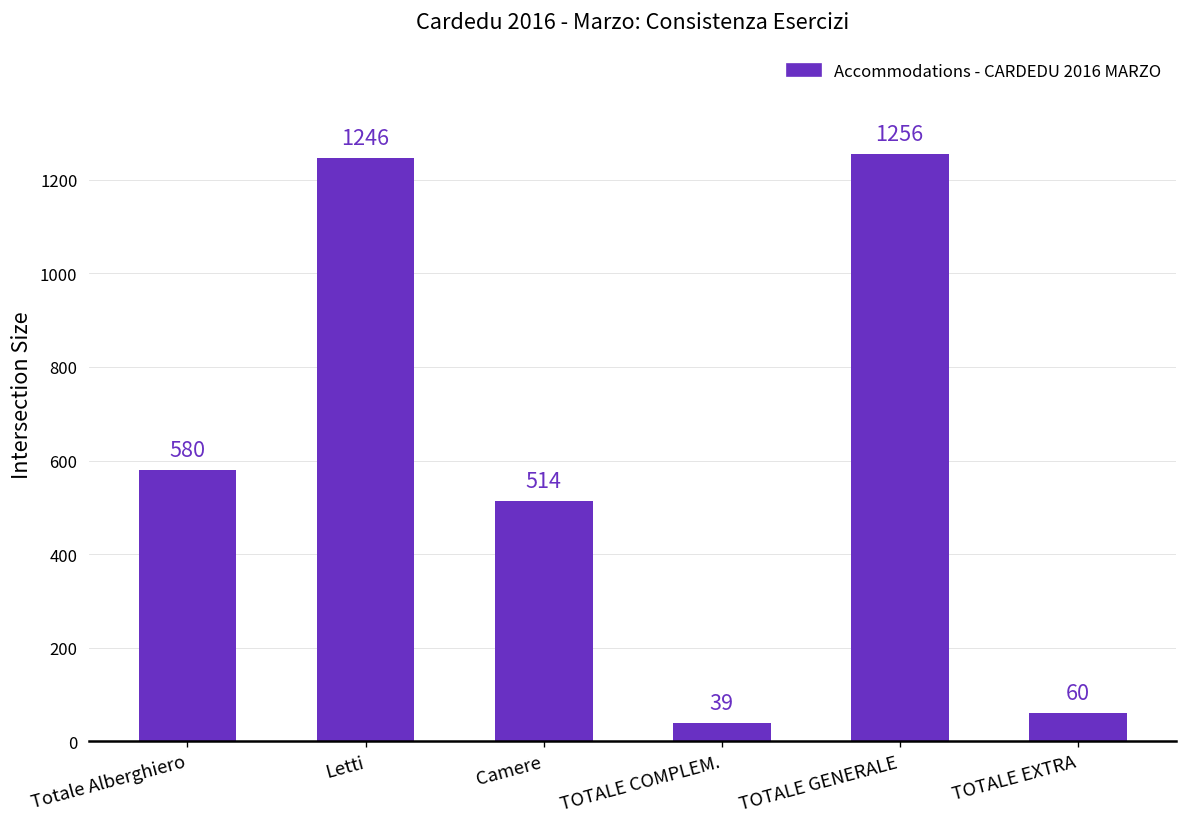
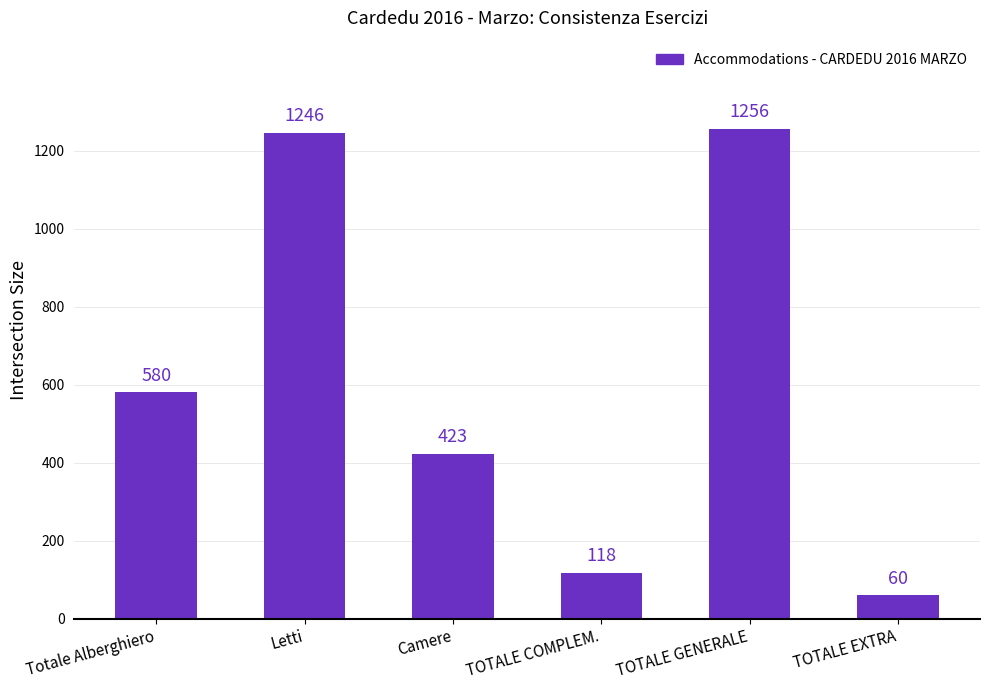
  {
    "Totale Alberghiero": 580,
    "Letti": 1246,
-   "Camere": 514,
-   "TOTALE COMPLEM.": 39,
+   "Camere": 423,
+   "TOTALE COMPLEM.": 118,
    "TOTALE GENERALE": 1256,
    "TOTALE EXTRA": 60
  }
